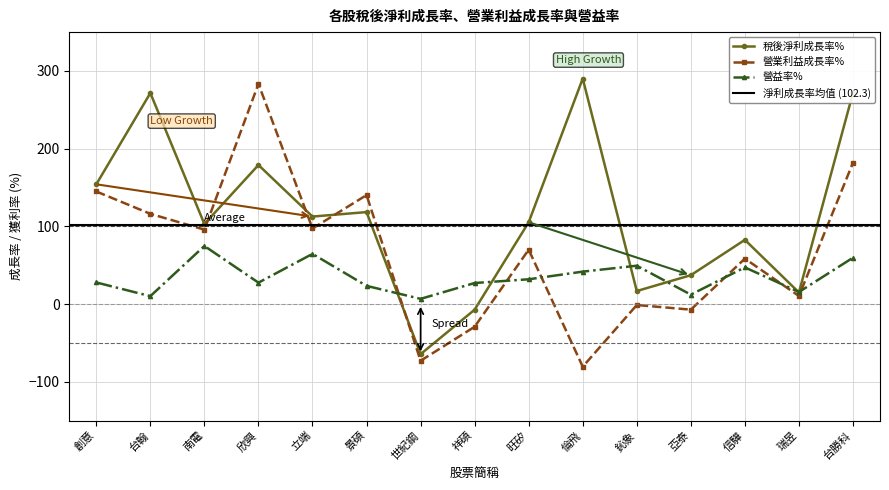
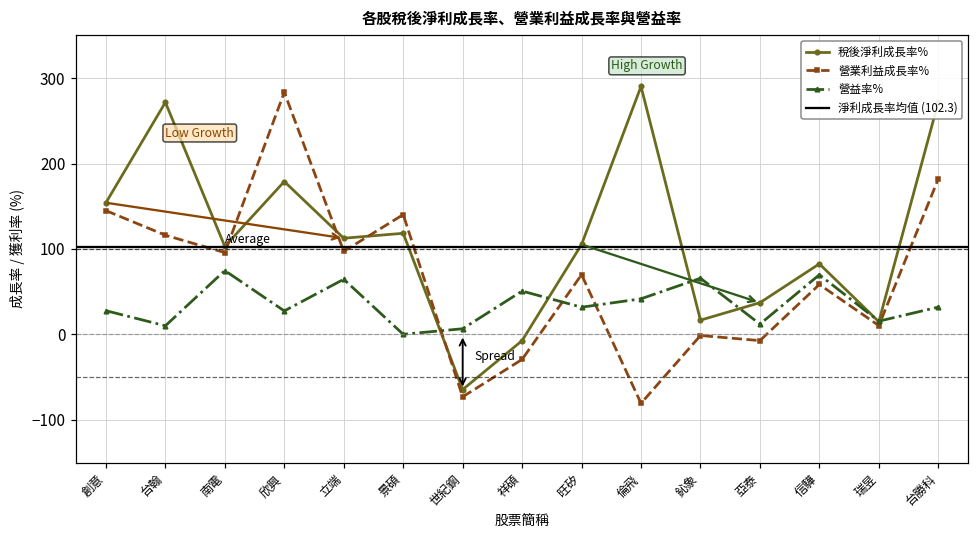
  {
    "營益率%": {
      "創意": 30,
      "台翰": 10,
      "南電": 70,
      "欣興": 30,
      "立端": 60,
-     "景碩": 20,
+     "景碩": 0,
      "世紀鋼": 10,
-     "祥碩": 30,
+     "祥碩": 50,
      "旺矽": 30,
      "倫飛": 40,
-     "鈊象": 50,
+     "鈊象": 70,
      "亞泰": 10,
-     "信驊": 50,
-     "台勝科": 60
+     "信驊": 70,
+     "台勝科": 30
    }
  }
